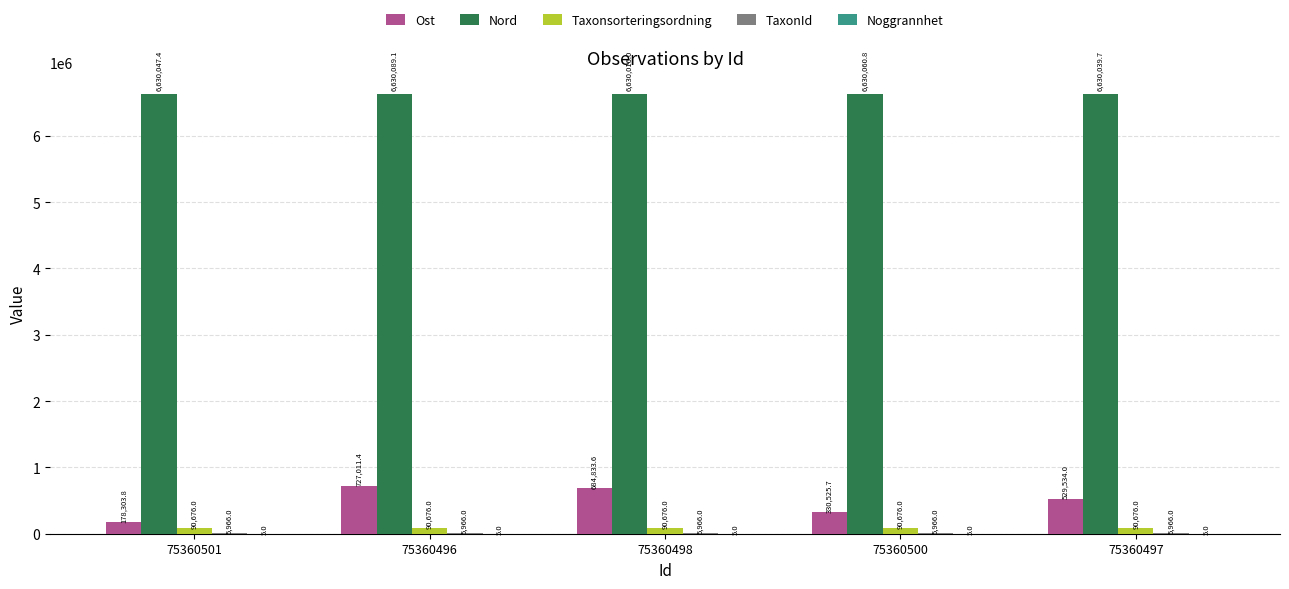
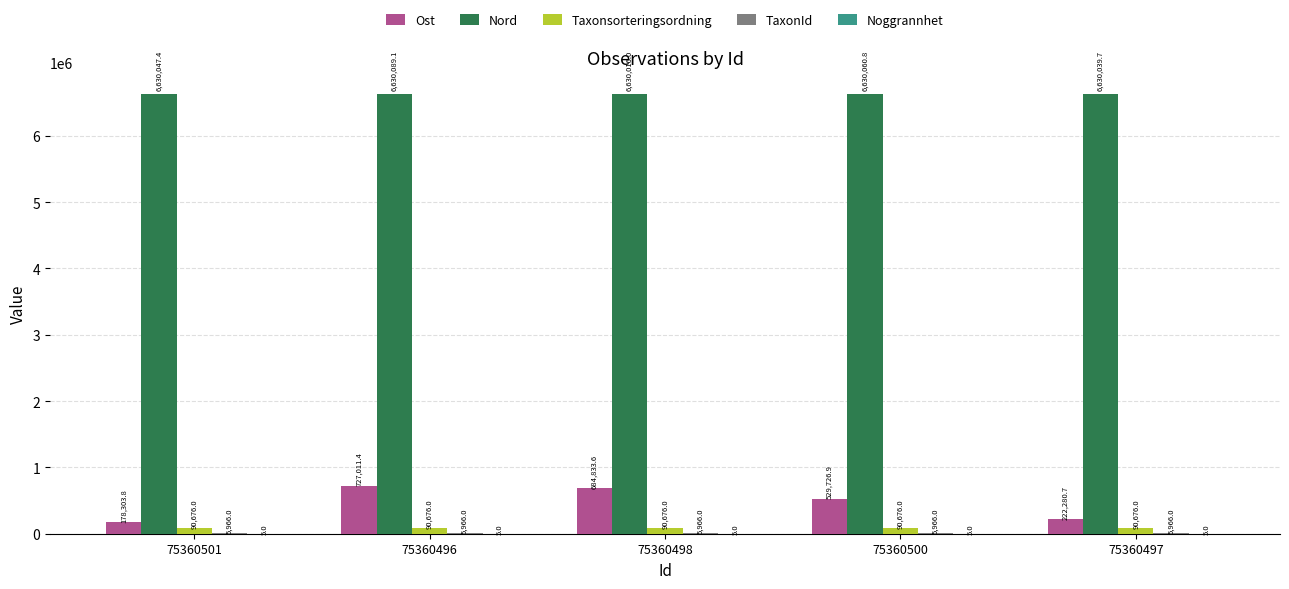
  {
    "Ost": {
      "75360501": "178,303.8",
      "75360496": "727,011.4",
      "75360498": "684,833.6",
-     "75360500": "330,525.7",
-     "75360497": "529,534.0"
+     "75360500": "529,726.9",
+     "75360497": "222,280.7"
    },
    "Nord": {
      "75360501": "6,630,047.4",
      "75360496": "6,630,089.1",
      "75360498": "6,630,016.0",
      "75360500": "6,630,060.8",
      "75360497": "6,630,039.7"
    },
    "Taxonsorteringsordning": {
      "75360501": "90,676.0",
      "75360496": "90,676.0",
      "75360498": "90,676.0",
      "75360500": "90,676.0",
      "75360497": "90,676.0"
    },
    "TaxonId": {
      "75360501": "5,966.0",
      "75360496": "5,966.0",
      "75360498": "5,966.0",
      "75360500": "5,966.0",
      "75360497": "5,966.0"
    },
    "Noggrannhet": {
      "75360501": "5.0",
      "75360496": "5.0",
      "75360498": "5.0",
      "75360500": "5.0",
      "75360497": "5.0"
    }
  }
